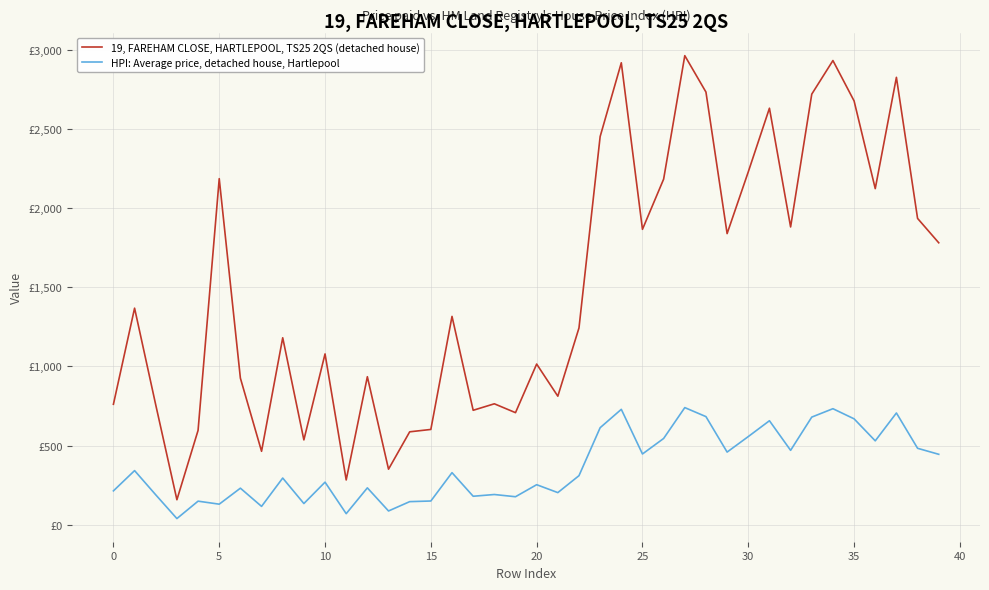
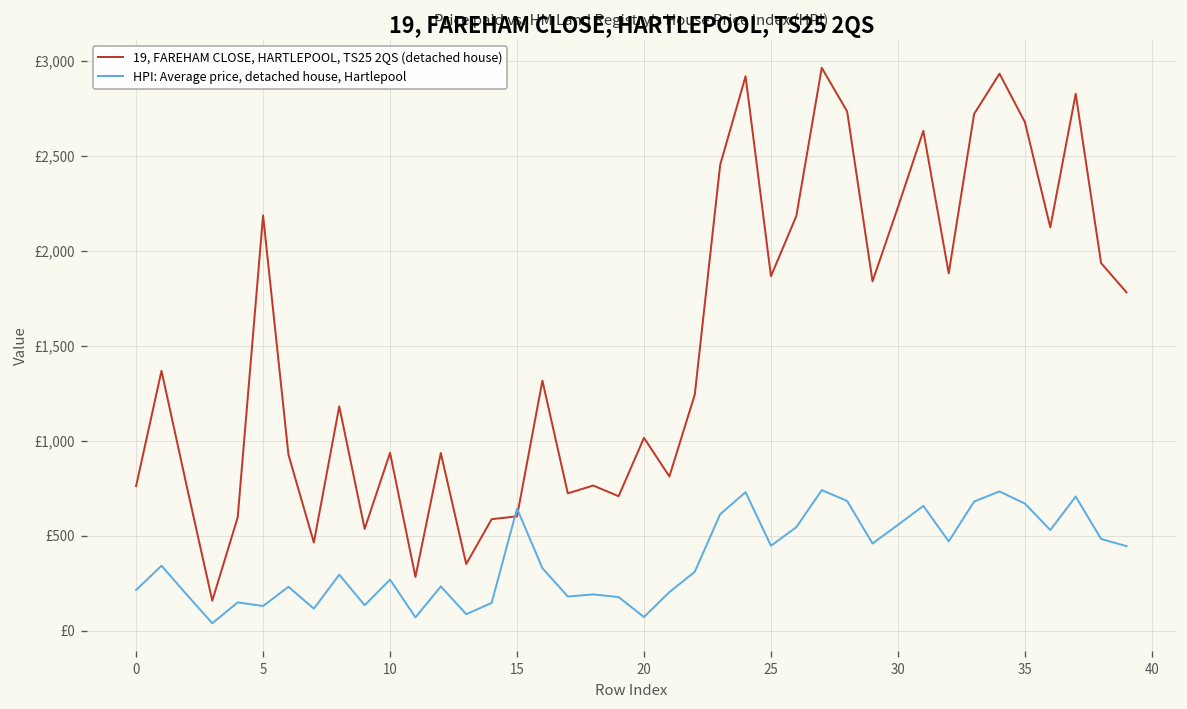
  {
    "19, FAREHAM CLOSE, HARTLEPOOL, TS25 2QS (detached house)": {
      "0": "£760",
      "5": "£2,190",
-     "10": "£1,080",
+     "10": "£940",
      "15": "£600",
      "20": "£1,020",
      "25": "£1,870",
      "30": "£2,230",
      "35": "£2,680"
    },
    "HPI: Average price, detached house, Hartlepool": {
      "0": "£210",
      "5": "£130",
      "10": "£270",
-     "15": "£150",
-     "20": "£250",
+     "15": "£640",
+     "20": "£70",
      "25": "£450",
      "30": "£560",
      "35": "£670"
    }
  }
